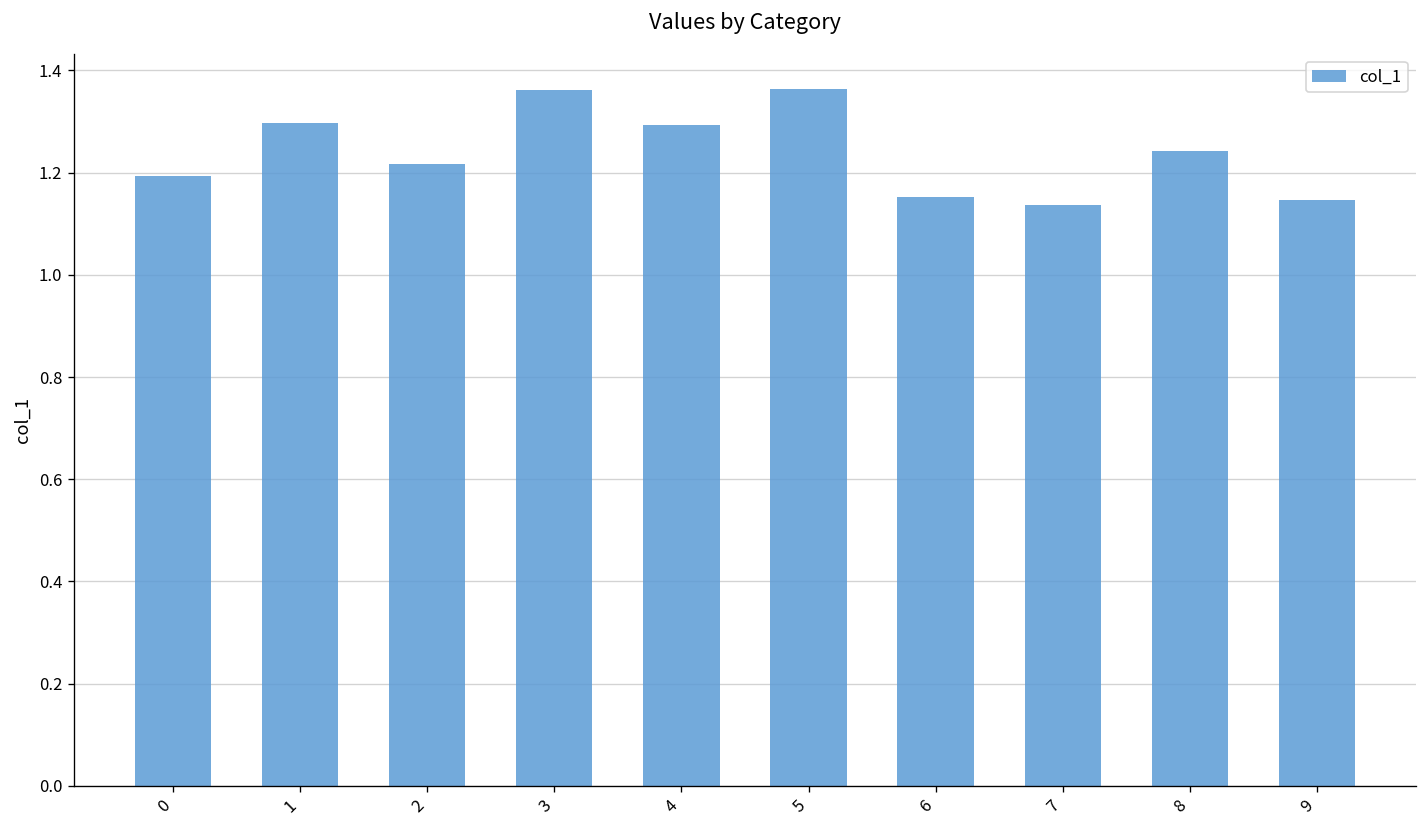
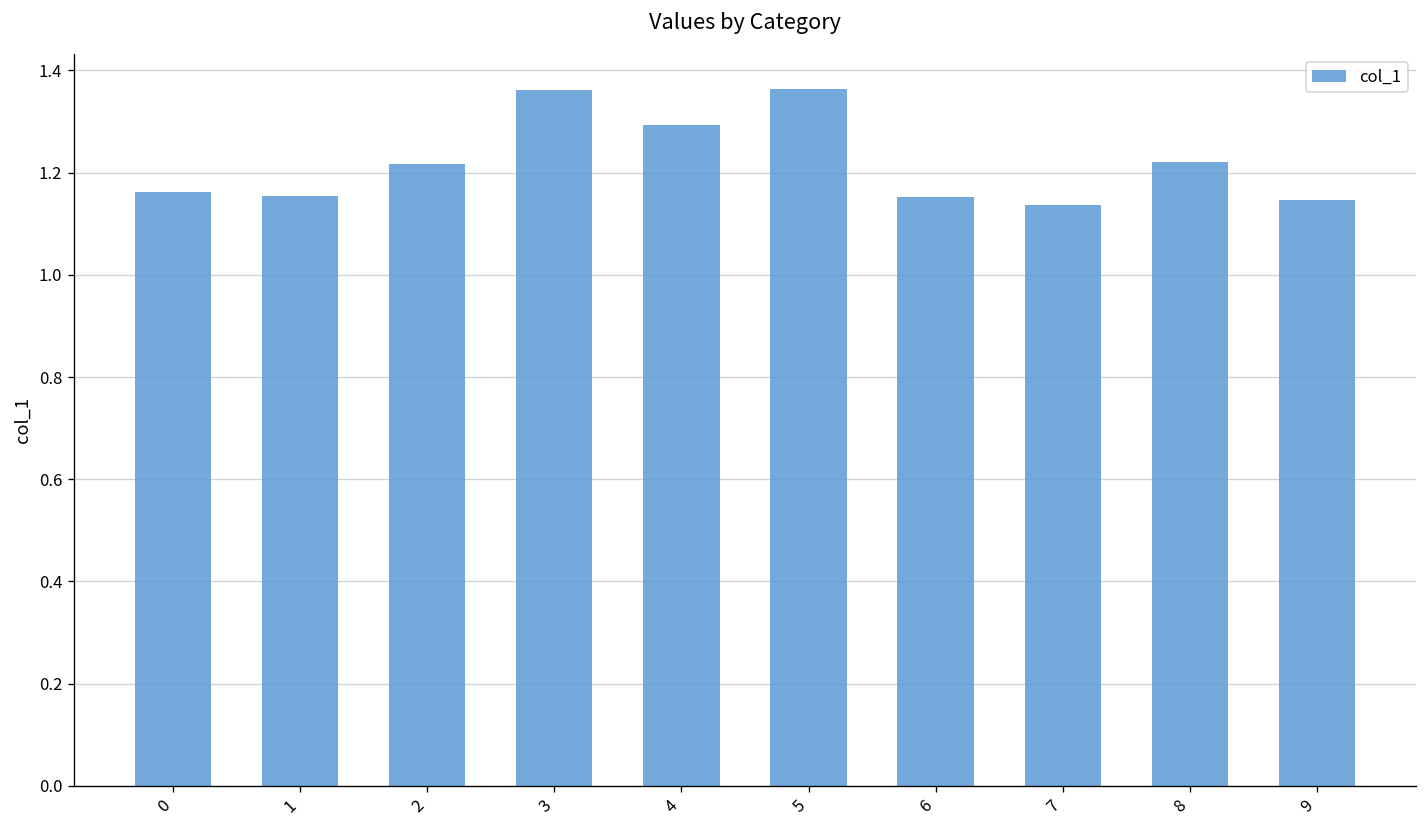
  {
-   "0": 1.19,
-   "1": 1.30,
+   "0": 1.16,
+   "1": 1.15,
    "2": 1.22,
    "3": 1.36,
    "4": 1.29,
    "5": 1.36,
    "6": 1.15,
    "7": 1.14,
-   "8": 1.24,
+   "8": 1.22,
    "9": 1.15
  }
